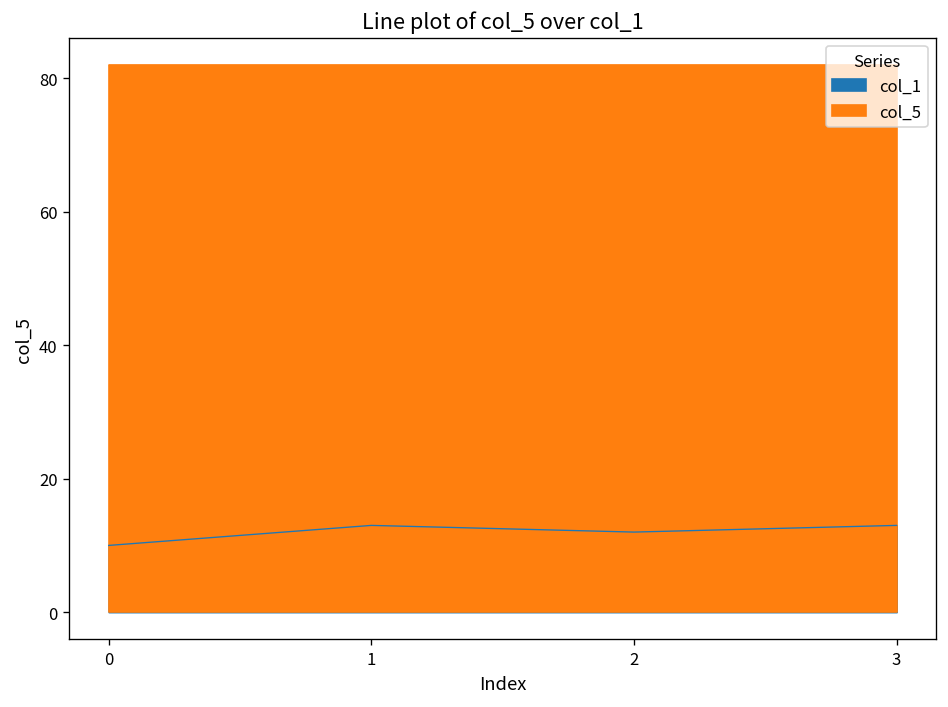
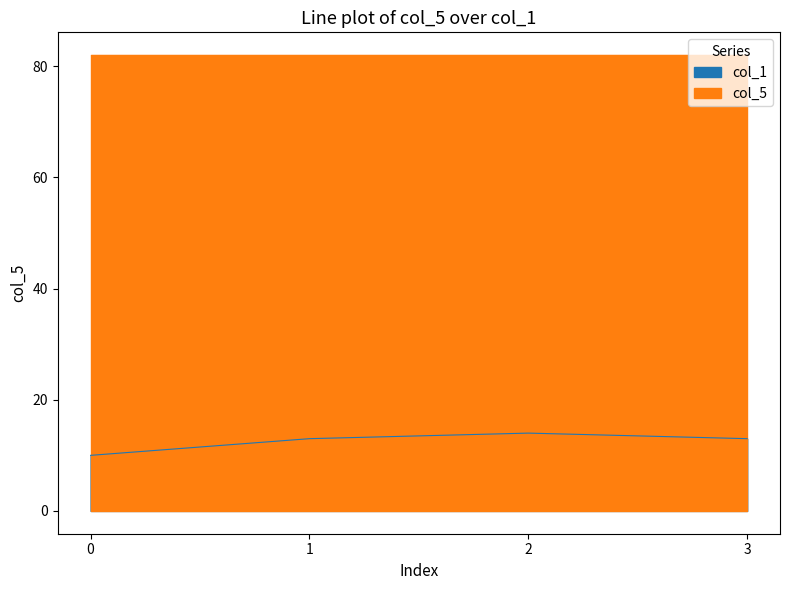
  {
    "col_1": {
      "0": 10,
      "1": 13,
-     "2": 12,
+     "2": 14,
      "3": 13
    },
    "col_5": {
      "0": 82,
      "1": 82,
      "2": 82
    }
  }
